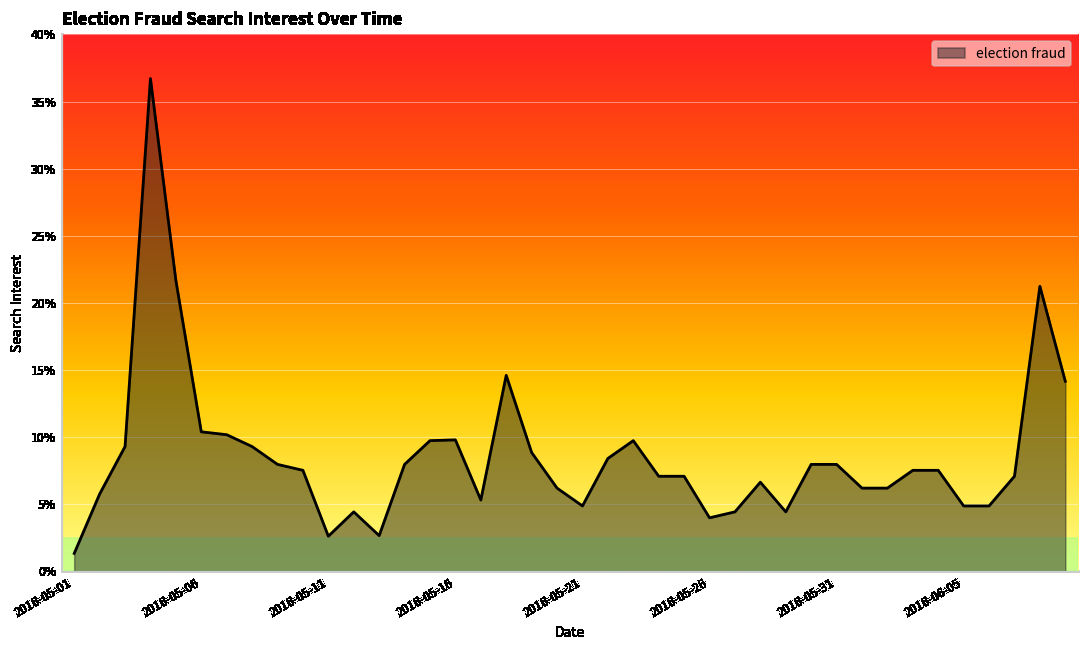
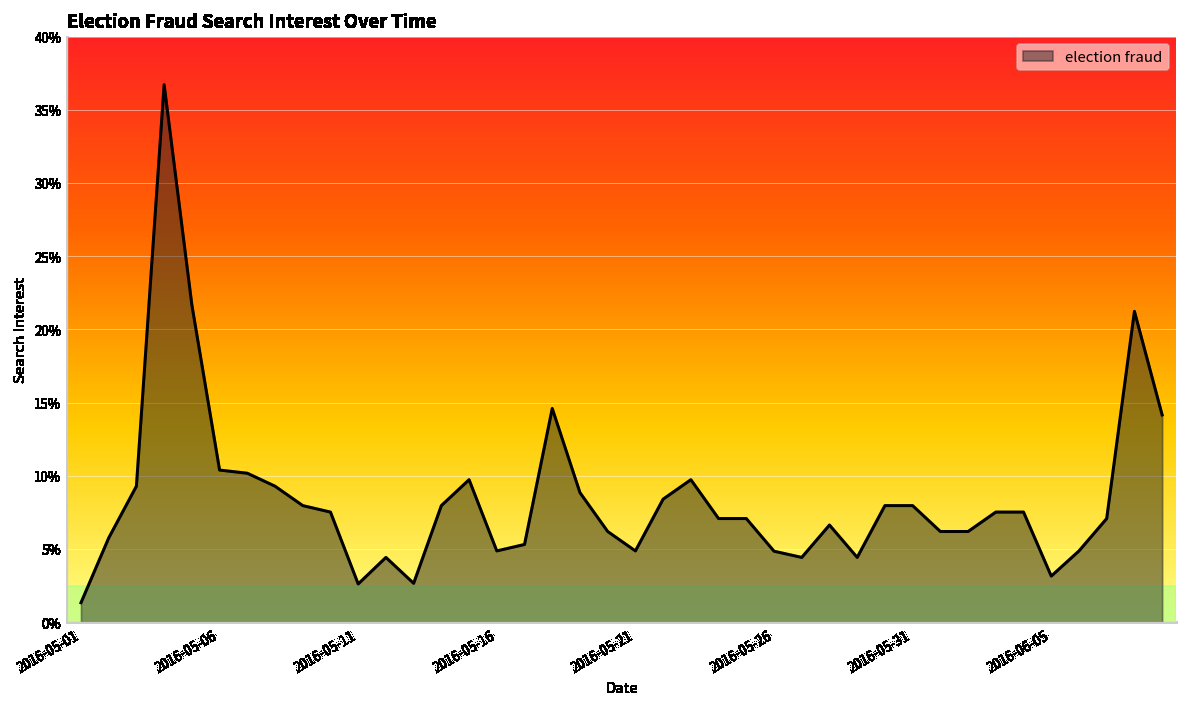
  {
    "2016-05-06": "10.4%",
    "2016-05-11": "2.6%",
-   "2016-05-16": "9.8%",
+   "2016-05-16": "4.9%",
    "2016-05-21": "4.9%",
-   "2016-05-26": "4.0%",
+   "2016-05-26": "4.8%",
    "2016-05-31": "8.0%",
-   "2016-06-05": "4.9%"
+   "2016-06-05": "3.1%"
  }
